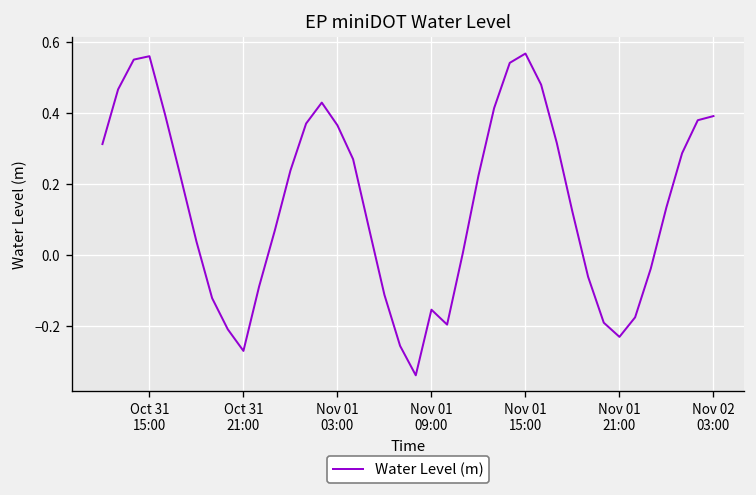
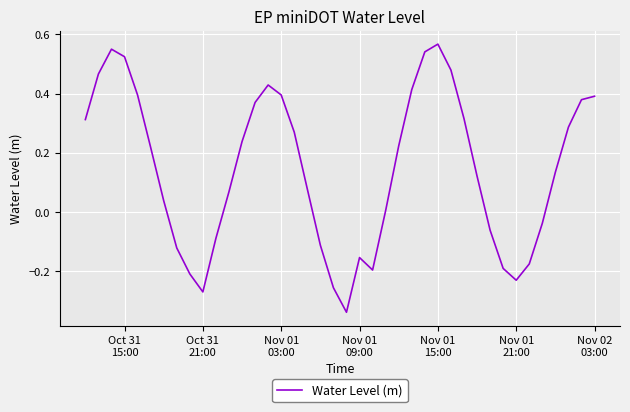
  {
-   "Oct 31 15:00": 0.56,
+   "Oct 31 15:00": 0.52,
    "Oct 31 21:00": -0.27,
-   "Nov 01 03:00": 0.37,
+   "Nov 01 03:00": 0.40,
    "Nov 01 09:00": -0.15,
    "Nov 01 15:00": 0.57,
    "Nov 01 21:00": -0.23,
    "Nov 02 03:00": 0.39
  }
